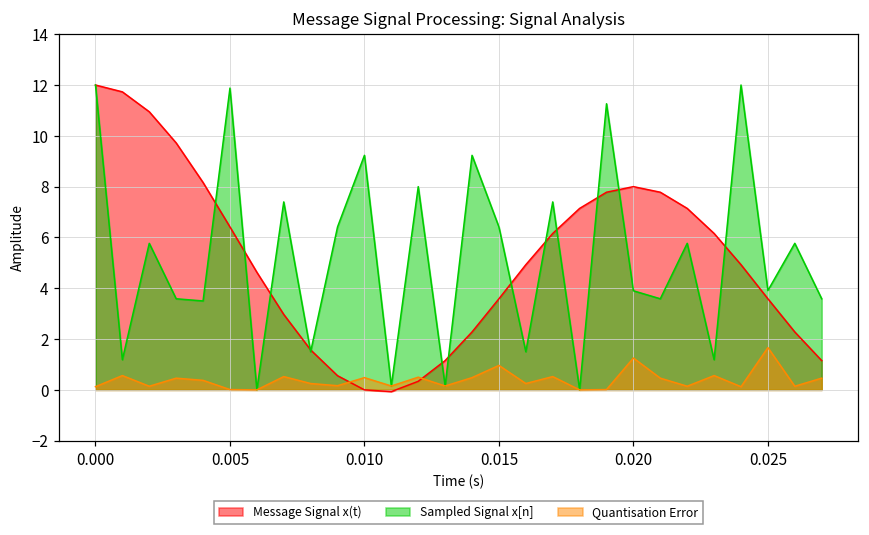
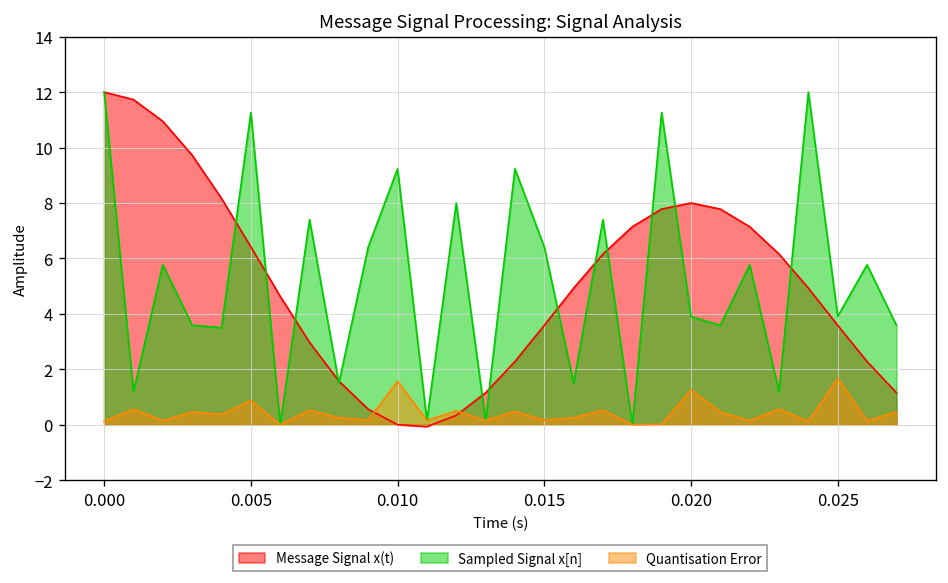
  {
    "Sampled Signal x[n]": {
-     "0.005": 11.9,
+     "0.005": 11.3,
      "0.010": 9.2,
      "0.015": 6.4,
      "0.020": 3.9,
      "0.025": 3.9
    },
    "Quantisation Error": {
      "0.000": 0.1,
-     "0.005": 0.0,
-     "0.010": 0.5,
-     "0.015": 1.0,
+     "0.005": 0.9,
+     "0.010": 1.6,
+     "0.015": 0.2,
      "0.020": 1.3,
      "0.025": 1.7
    }
  }
